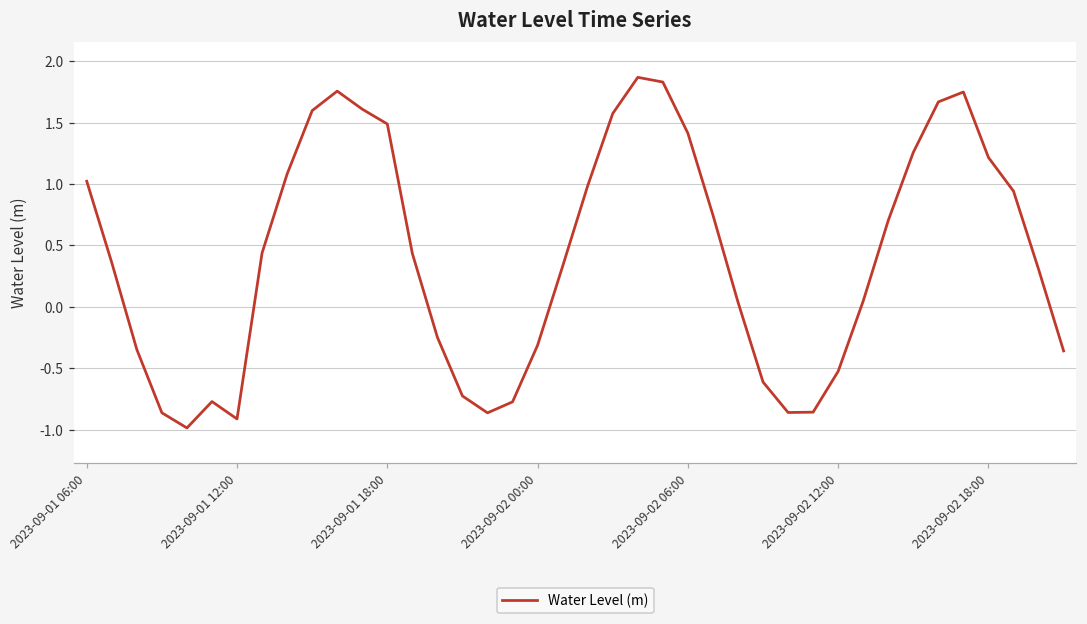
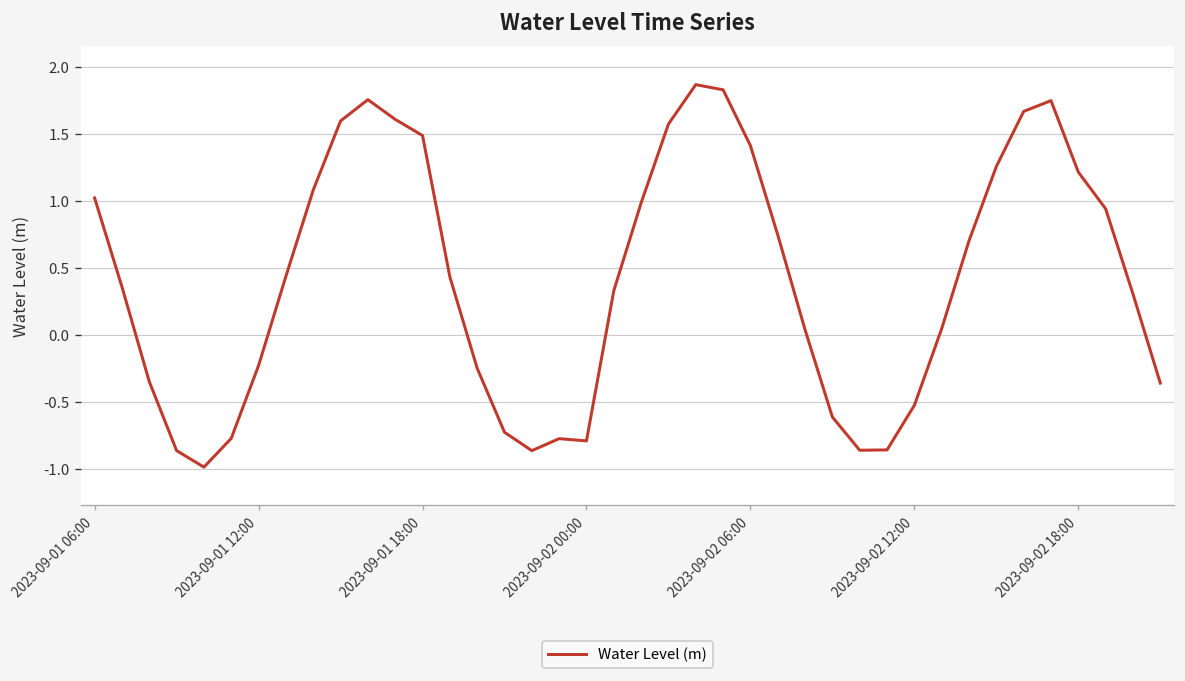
  {
    "2023-09-01 06:00": 1.02,
-   "2023-09-01 12:00": -0.91,
+   "2023-09-01 12:00": -0.23,
    "2023-09-01 18:00": 1.49,
-   "2023-09-02 00:00": -0.31,
+   "2023-09-02 00:00": -0.79,
    "2023-09-02 06:00": 1.41,
    "2023-09-02 12:00": -0.52,
    "2023-09-02 18:00": 1.22
  }
